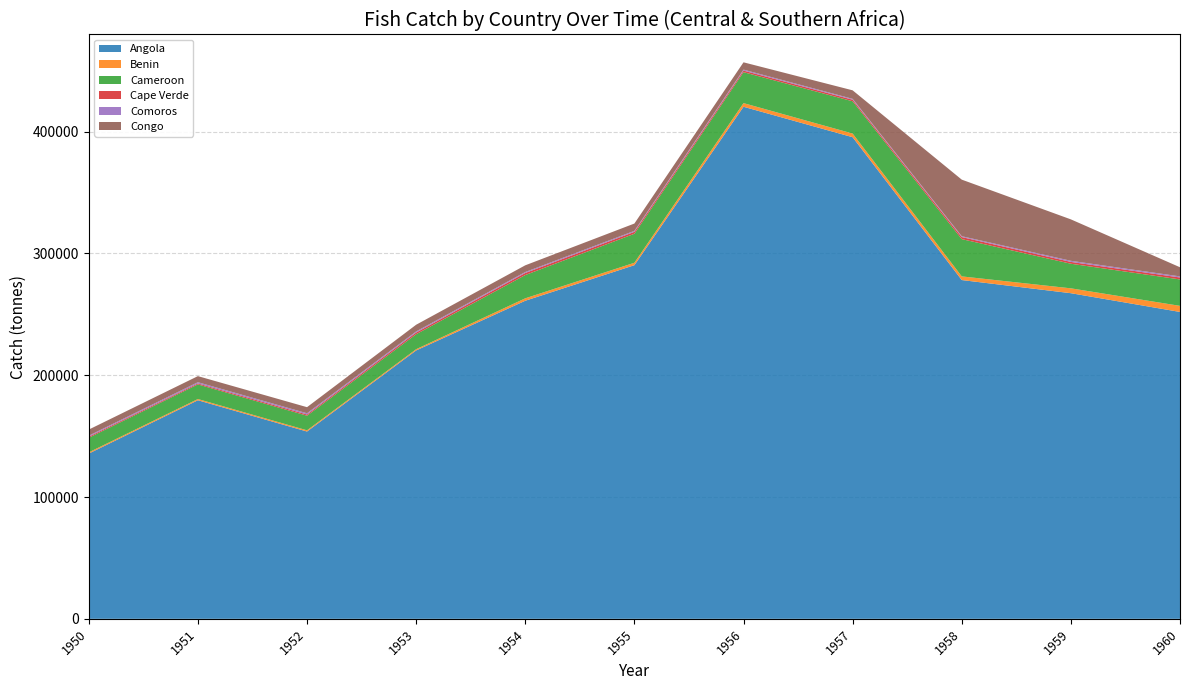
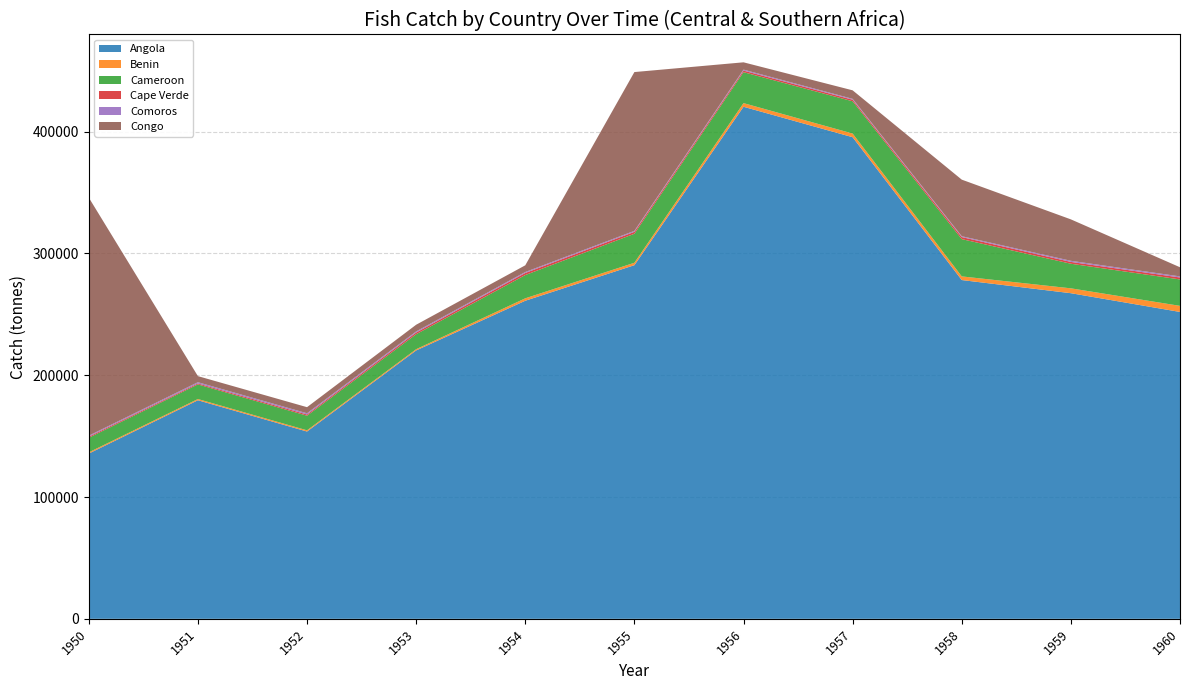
  {
    "Angola": {
      "1956": 421000,
      "1957": 396000,
      "1958": 278000,
      "1959": 267000,
      "1960": 252000
    },
    "Benin": {
      "1956": 3000,
      "1957": 3000,
      "1958": 3000,
      "1959": 4000,
      "1960": 5000
    },
    "Congo": {
-     "1950": 5000,
+     "1950": 196000,
      "1951": 5000,
      "1952": 5000,
      "1953": 6000,
      "1954": 6000,
-     "1955": 6000,
+     "1955": 130000,
      "1956": 6000,
      "1957": 7000,
      "1958": 46000,
      "1959": 34000,
      "1960": 8000
    }
  }
